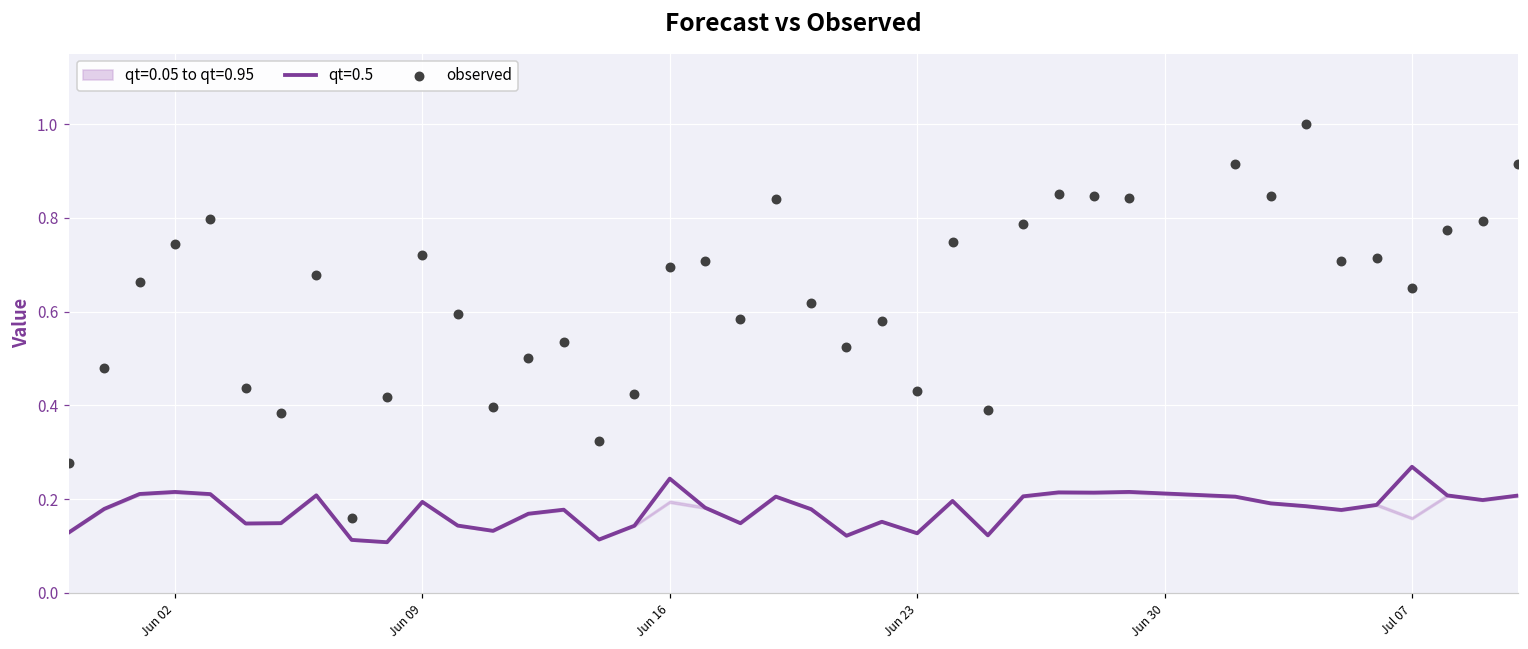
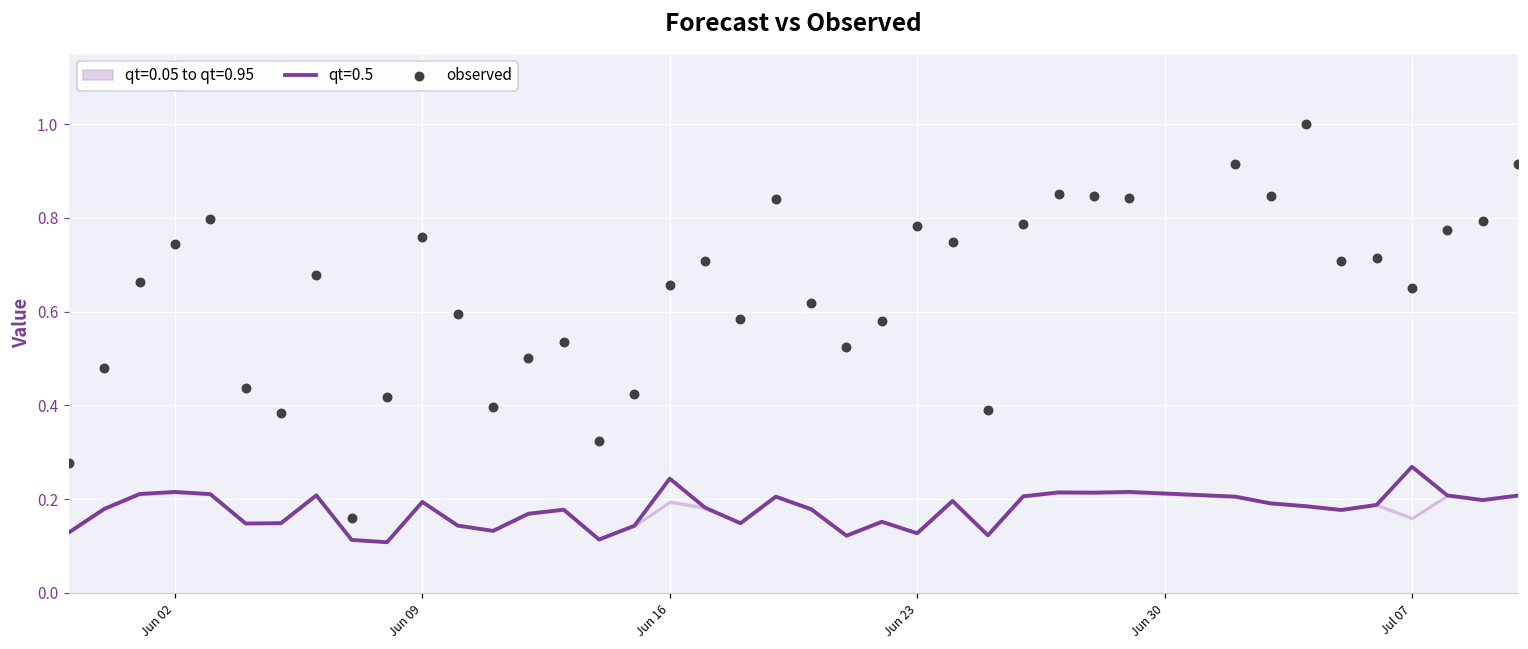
  {
    "qt=0.5": {
      "Jun 16": 0.24,
      "Jul 07": 0.27
    },
    "observed": {
-     "Jun 09": 0.72,
-     "Jun 16": 0.70,
-     "Jun 23": 0.43
+     "Jun 09": 0.76,
+     "Jun 16": 0.66,
+     "Jun 23": 0.78
    }
  }
